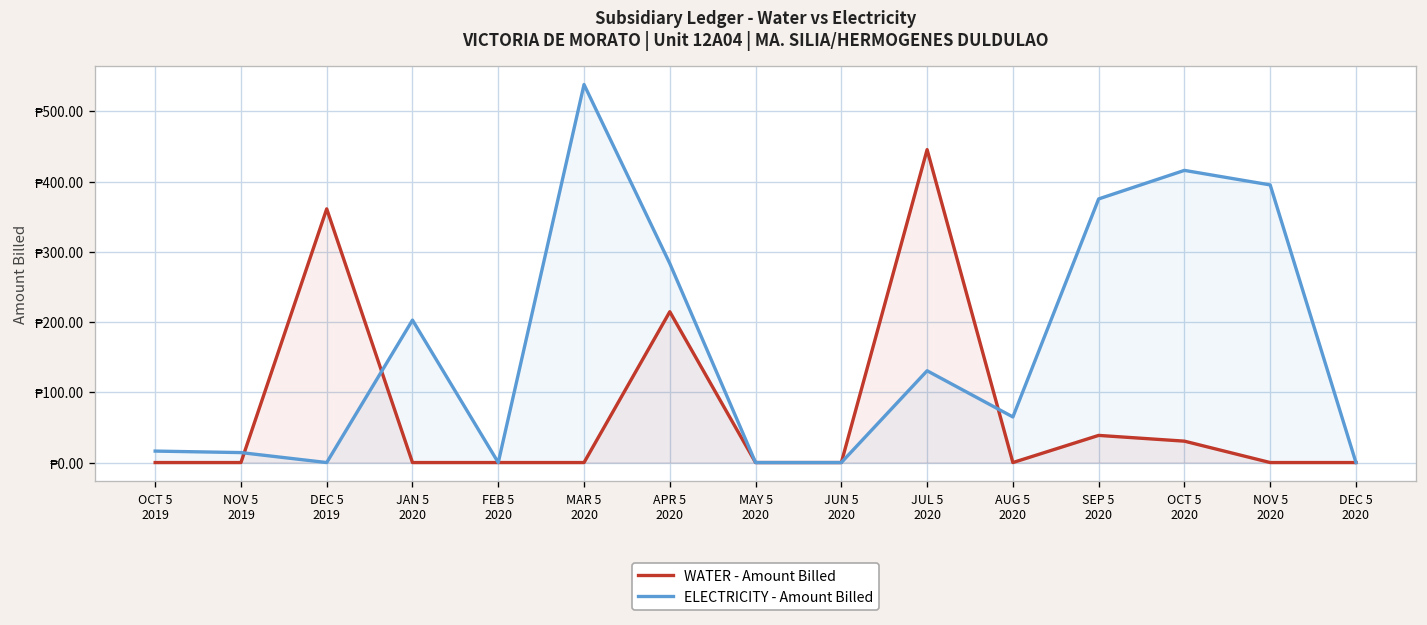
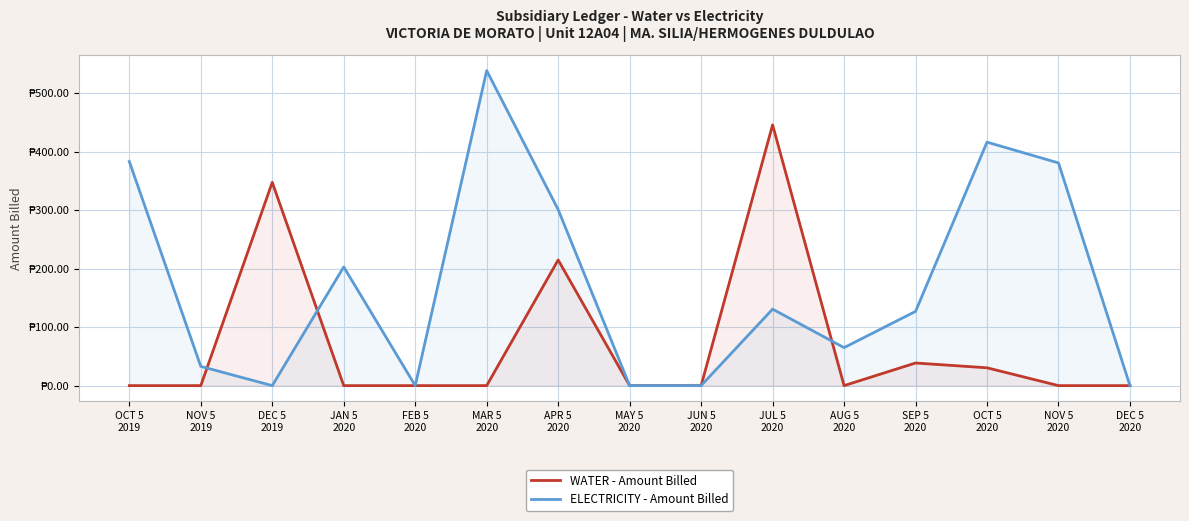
  {
    "WATER - Amount Billed": {
      "OCT 5 2019": "₱0",
      "NOV 5 2019": "₱0",
-     "DEC 5 2019": "₱360",
+     "DEC 5 2019": "₱350",
      "JAN 5 2020": "₱0",
      "MAR 5 2020": "₱0",
      "APR 5 2020": "₱210",
      "JUL 5 2020": "₱450",
      "AUG 5 2020": "₱0",
      "SEP 5 2020": "₱40",
      "OCT 5 2020": "₱30",
      "NOV 5 2020": "₱0"
    },
    "ELECTRICITY - Amount Billed": {
-     "OCT 5 2019": "₱20",
-     "NOV 5 2019": "₱10",
+     "OCT 5 2019": "₱380",
+     "NOV 5 2019": "₱30",
      "DEC 5 2019": "₱0",
      "JAN 5 2020": "₱200",
      "MAR 5 2020": "₱540",
-     "APR 5 2020": "₱280",
+     "APR 5 2020": "₱300",
      "JUL 5 2020": "₱130",
      "AUG 5 2020": "₱60",
-     "SEP 5 2020": "₱380",
+     "SEP 5 2020": "₱130",
      "OCT 5 2020": "₱420",
-     "NOV 5 2020": "₱400"
+     "NOV 5 2020": "₱380"
    }
  }
